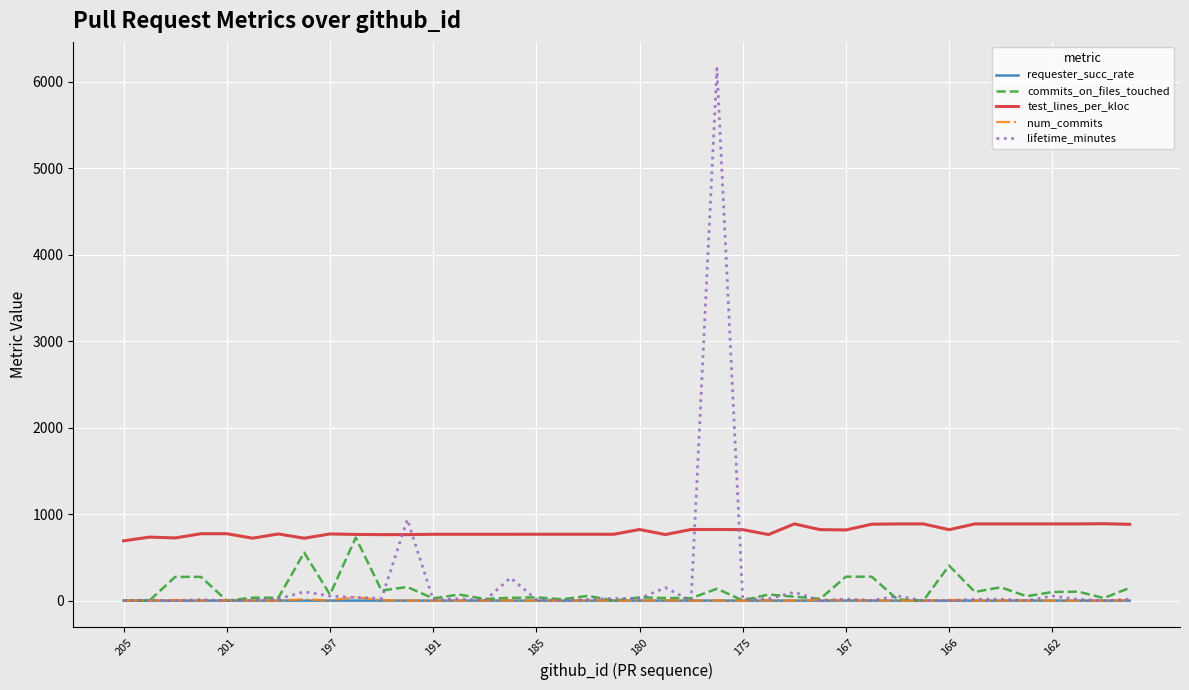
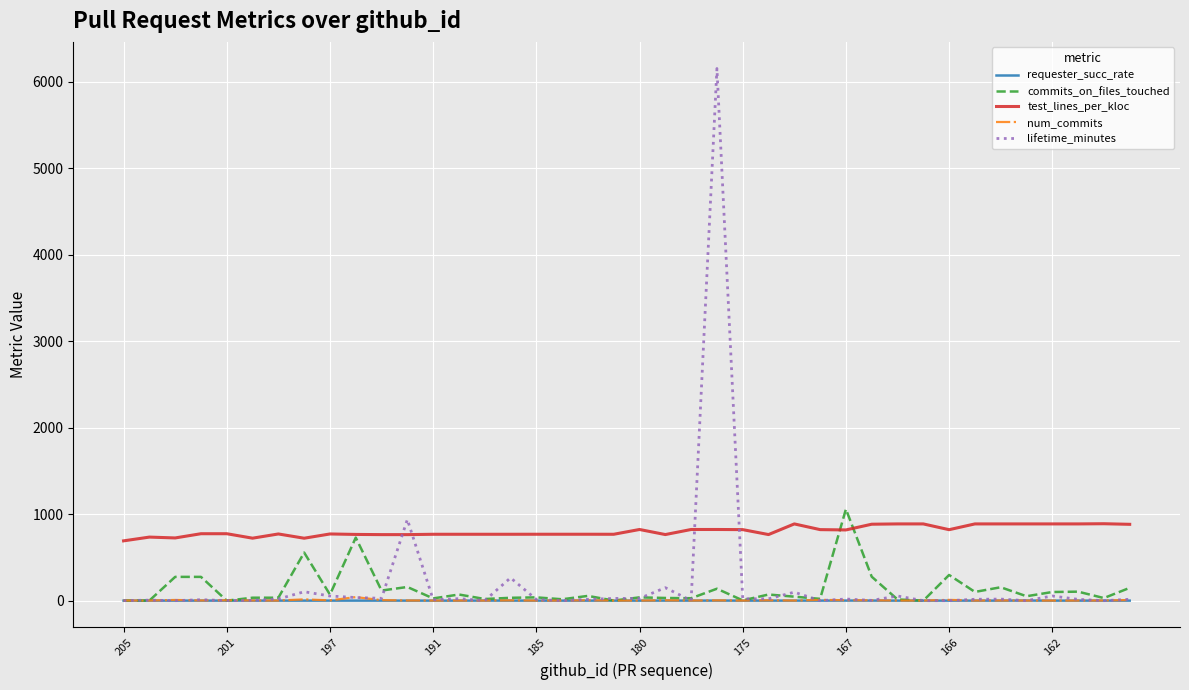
  {
    "commits_on_files_touched": {
-     "167": 300,
-     "166": 400,
+     "167": 1100,
+     "166": 300,
      "162": 100
    },
    "test_lines_per_kloc": {
      "205": 700,
      "201": 800,
      "197": 800,
      "191": 800,
      "185": 800,
      "180": 800,
      "175": 800,
      "167": 800,
      "166": 800,
      "162": 900
    },
    "lifetime_minutes": {
      "162": 100
    }
  }
